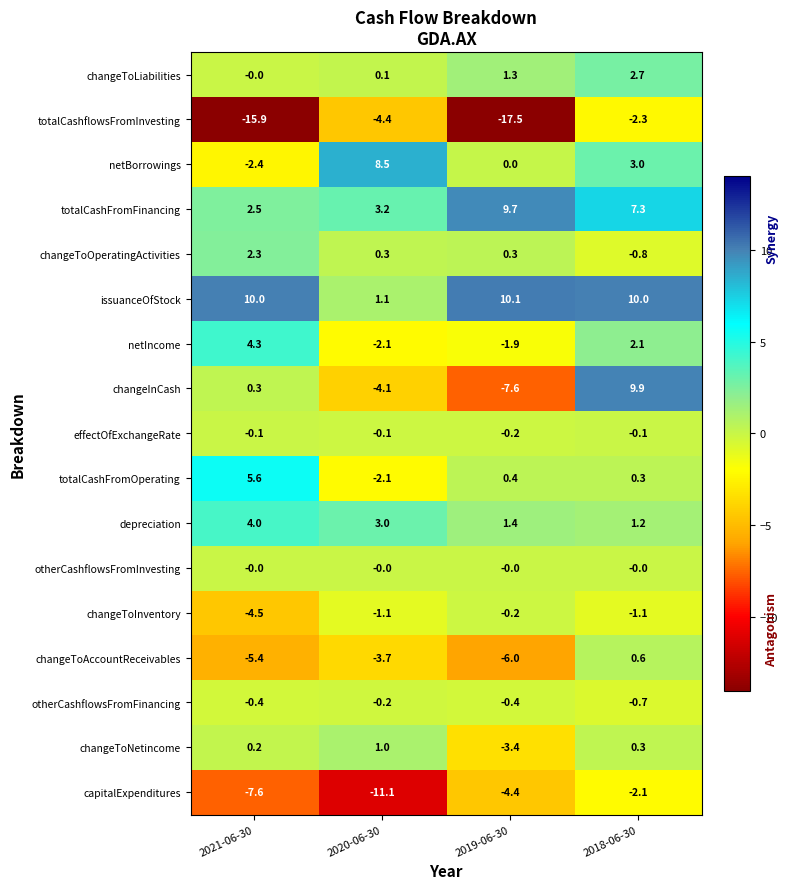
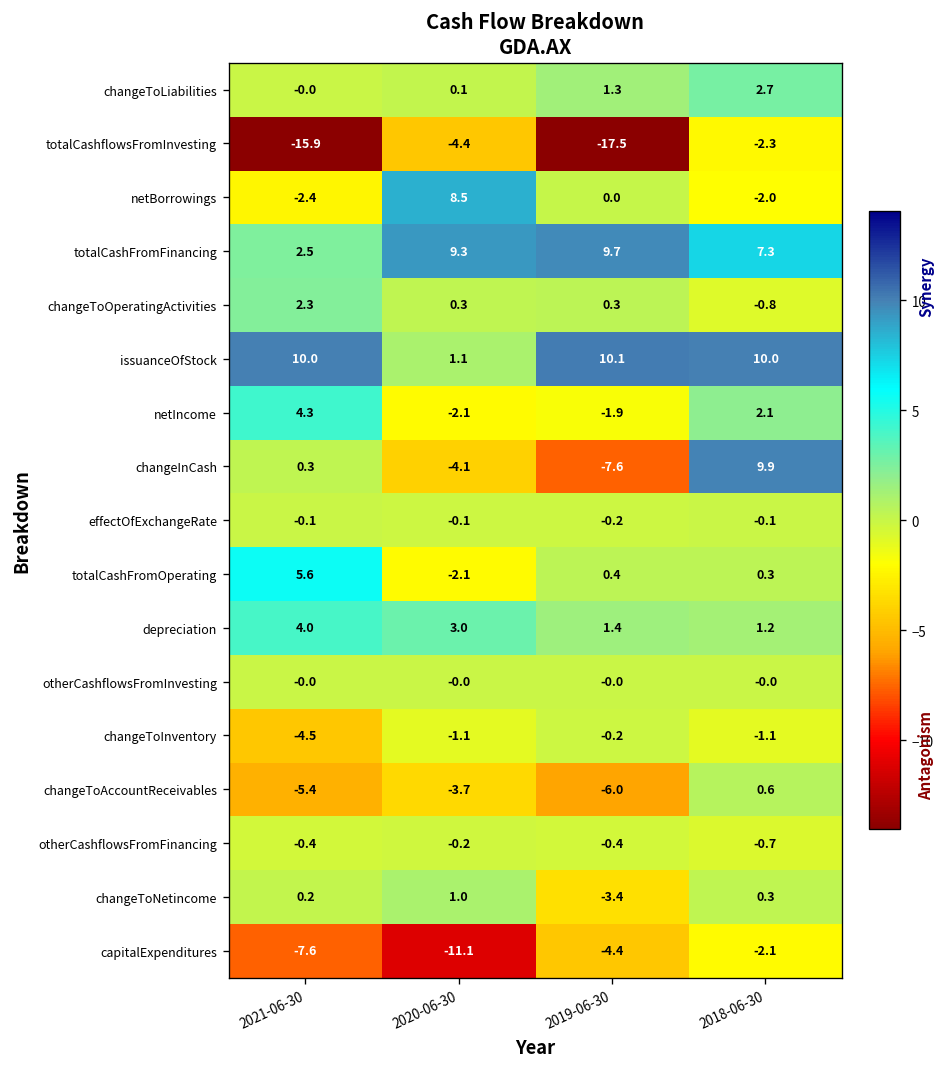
  {
    "changeToLiabilities": {
      "2021-06-30": -0.0,
      "2020-06-30": 0.1,
      "2019-06-30": 1.3,
      "2018-06-30": 2.7
    },
    "totalCashflowsFromInvesting": {
      "2021-06-30": -15.9,
      "2020-06-30": -4.4,
      "2019-06-30": -17.5,
      "2018-06-30": -2.3
    },
    "netBorrowings": {
      "2021-06-30": -2.4,
      "2020-06-30": 8.5,
      "2019-06-30": 0.0,
-     "2018-06-30": 3.0
+     "2018-06-30": -2.0
    },
    "totalCashFromFinancing": {
      "2021-06-30": 2.5,
-     "2020-06-30": 3.2,
+     "2020-06-30": 9.3,
      "2019-06-30": 9.7,
      "2018-06-30": 7.3
    },
    "changeToOperatingActivities": {
      "2021-06-30": 2.3,
      "2020-06-30": 0.3,
      "2019-06-30": 0.3,
      "2018-06-30": -0.8
    },
    "issuanceOfStock": {
      "2021-06-30": 10.0,
      "2020-06-30": 1.1,
      "2019-06-30": 10.1,
      "2018-06-30": 10.0
    },
    "netIncome": {
      "2021-06-30": 4.3,
      "2020-06-30": -2.1,
      "2019-06-30": -1.9,
      "2018-06-30": 2.1
    },
    "changeInCash": {
      "2021-06-30": 0.3,
      "2020-06-30": -4.1,
      "2019-06-30": -7.6,
      "2018-06-30": 9.9
    },
    "effectOfExchangeRate": {
      "2021-06-30": -0.1,
      "2020-06-30": -0.1,
      "2019-06-30": -0.2,
      "2018-06-30": -0.1
    },
    "totalCashFromOperating": {
      "2021-06-30": 5.6,
      "2020-06-30": -2.1,
      "2019-06-30": 0.4,
      "2018-06-30": 0.3
    },
    "depreciation": {
      "2021-06-30": 4.0,
      "2020-06-30": 3.0,
      "2019-06-30": 1.4,
      "2018-06-30": 1.2
    },
    "otherCashflowsFromInvesting": {
      "2021-06-30": -0.0,
      "2020-06-30": -0.0,
      "2019-06-30": -0.0,
      "2018-06-30": -0.0
    },
    "changeToInventory": {
      "2021-06-30": -4.5,
      "2020-06-30": -1.1,
      "2019-06-30": -0.2,
      "2018-06-30": -1.1
    },
    "changeToAccountReceivables": {
      "2021-06-30": -5.4,
      "2020-06-30": -3.7,
      "2019-06-30": -6.0,
      "2018-06-30": 0.6
    },
    "otherCashflowsFromFinancing": {
      "2021-06-30": -0.4,
      "2020-06-30": -0.2,
      "2019-06-30": -0.4,
      "2018-06-30": -0.7
    },
    "changeToNetincome": {
      "2021-06-30": 0.2,
      "2020-06-30": 1.0,
      "2019-06-30": -3.4,
      "2018-06-30": 0.3
    },
    "capitalExpenditures": {
      "2021-06-30": -7.6,
      "2020-06-30": -11.1,
      "2019-06-30": -4.4,
      "2018-06-30": -2.1
    }
  }
